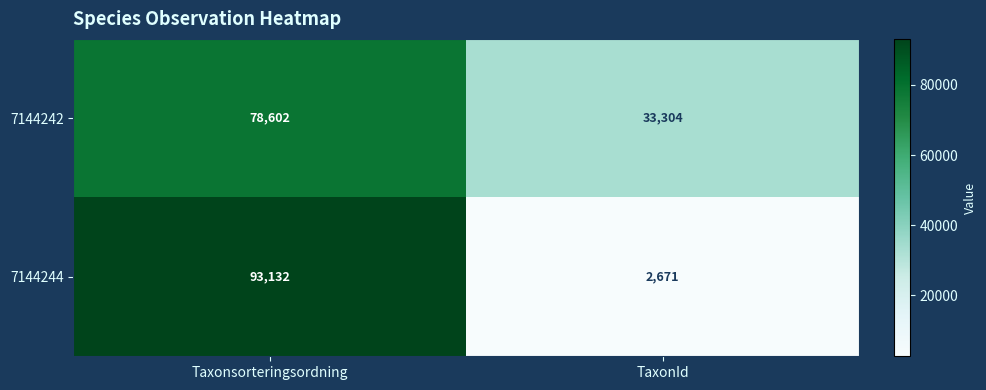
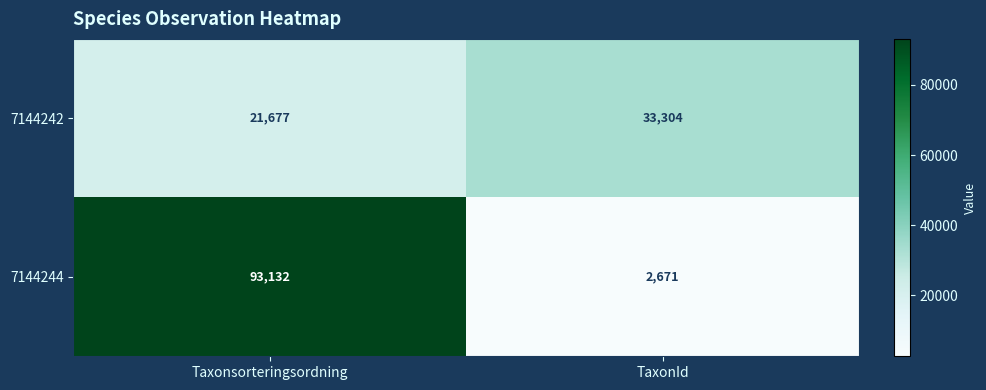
  {
    "7144242": {
-     "Taxonsorteringsordning": "78,602",
+     "Taxonsorteringsordning": "21,677",
      "TaxonId": "33,304"
    },
    "7144244": {
      "Taxonsorteringsordning": "93,132",
      "TaxonId": "2,671"
    }
  }
